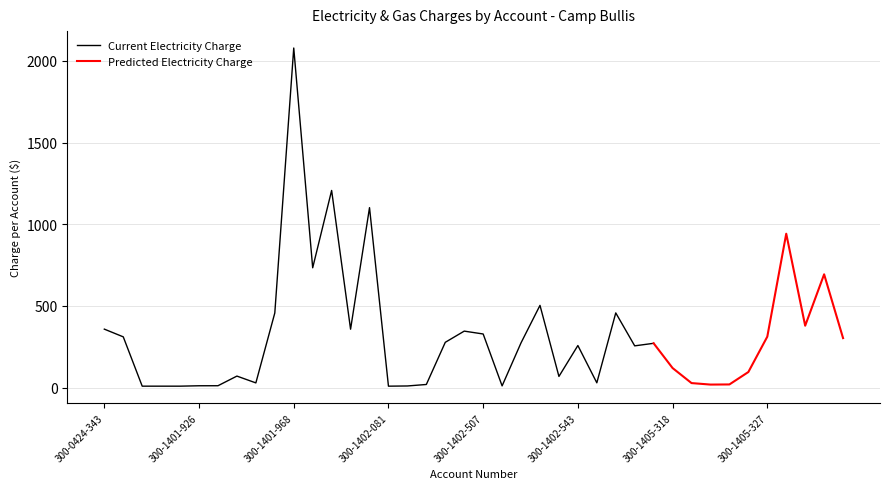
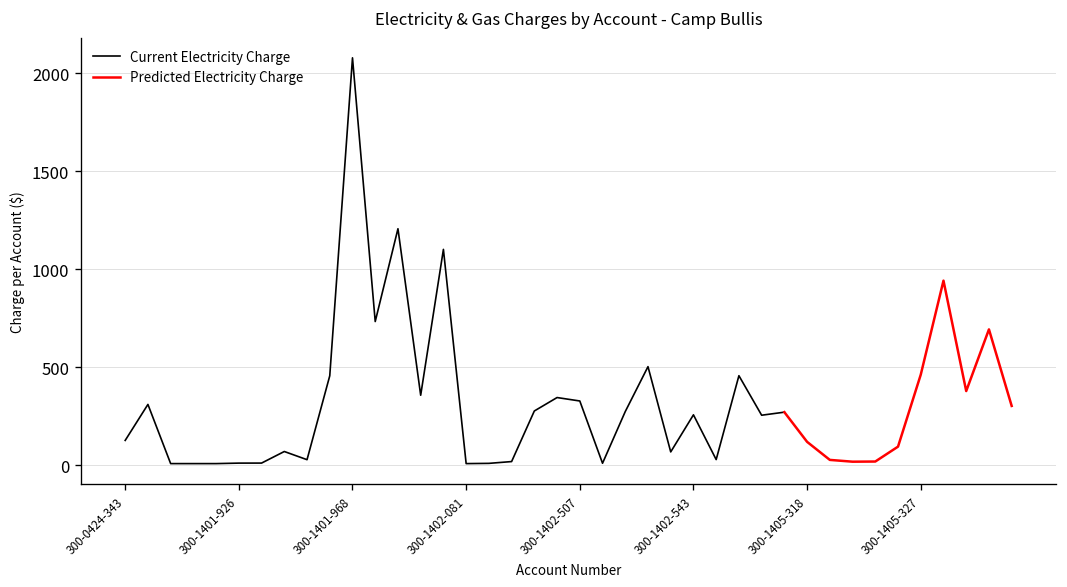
  {
    "Current Electricity Charge": {
-     "300-0424-343": 360,
+     "300-0424-343": 130,
      "300-1401-926": 10,
      "300-1401-968": 2080,
      "300-1402-081": 10,
      "300-1402-507": 330,
      "300-1402-543": 260
    },
    "Predicted Electricity Charge": {
      "300-1405-318": 120,
-     "300-1405-327": 310
+     "300-1405-327": 460
    }
  }
